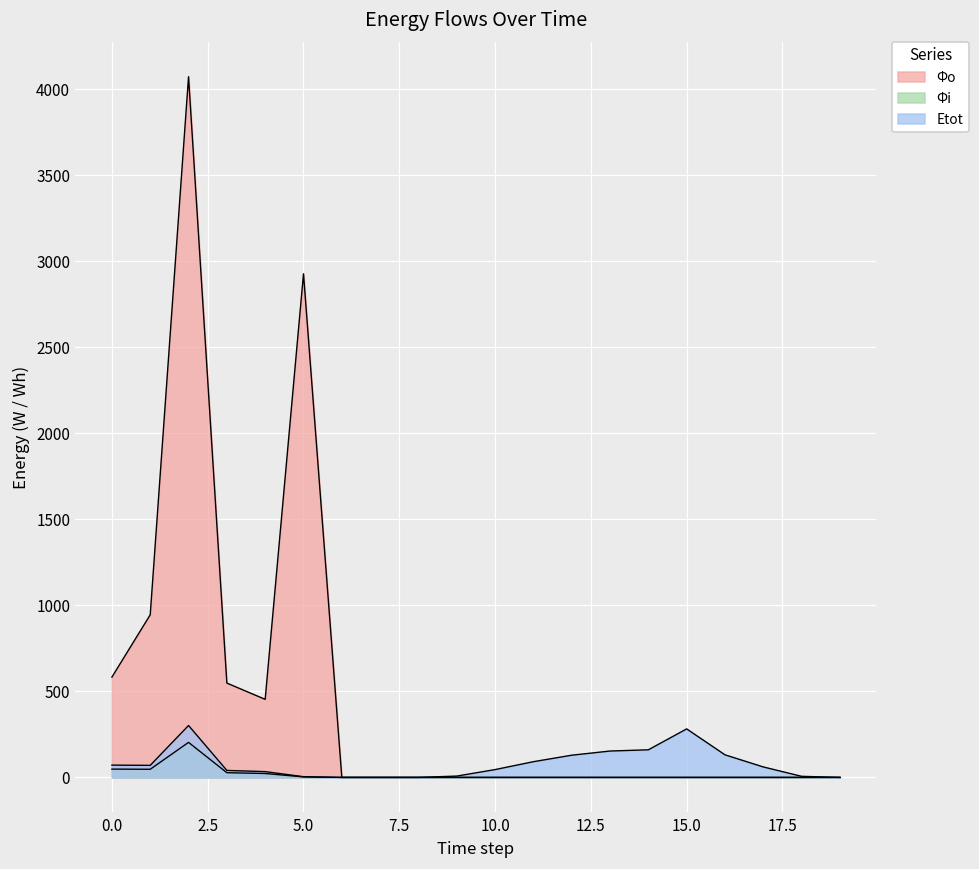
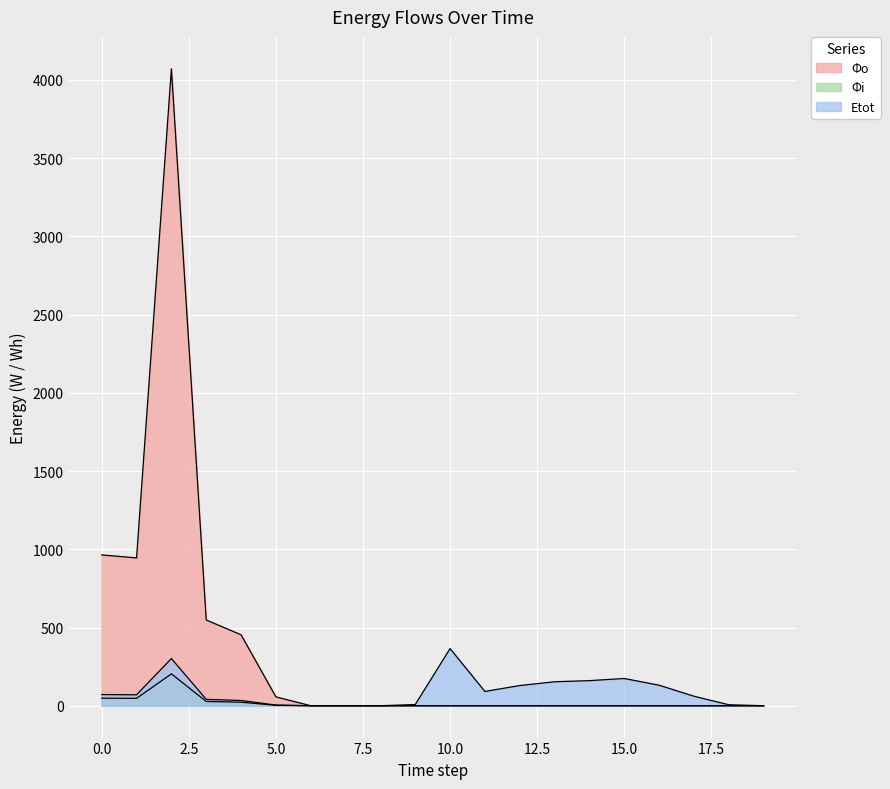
  {
    "Φo": {
-     "0.0": 580,
-     "5.0": 2930
+     "0.0": 960,
+     "5.0": 60
    },
    "Φi": {
      "0.0": 50
    },
    "Etot": {
      "0.0": 70,
-     "10.0": 50,
-     "15.0": 280
+     "10.0": 370,
+     "15.0": 170
    }
  }
